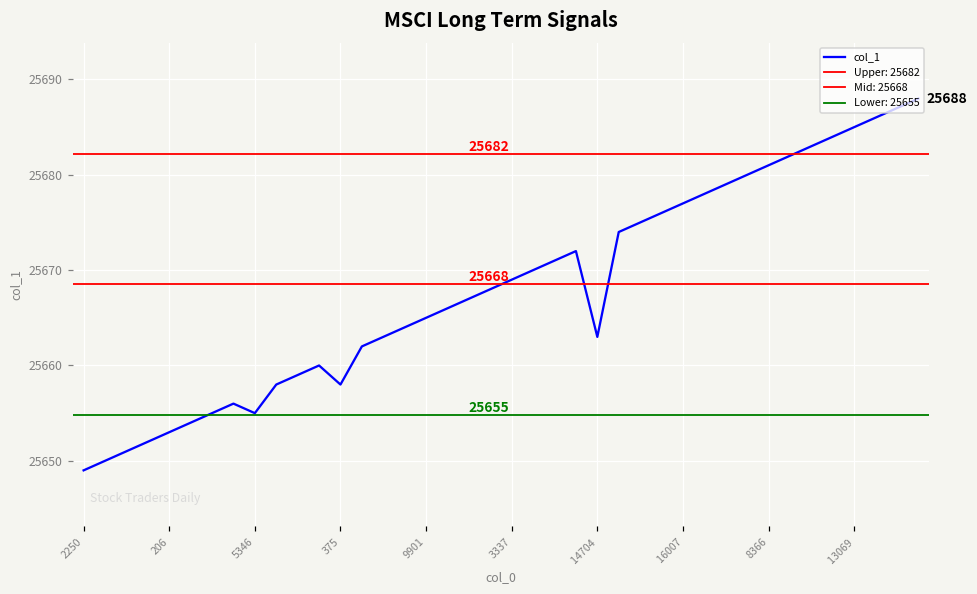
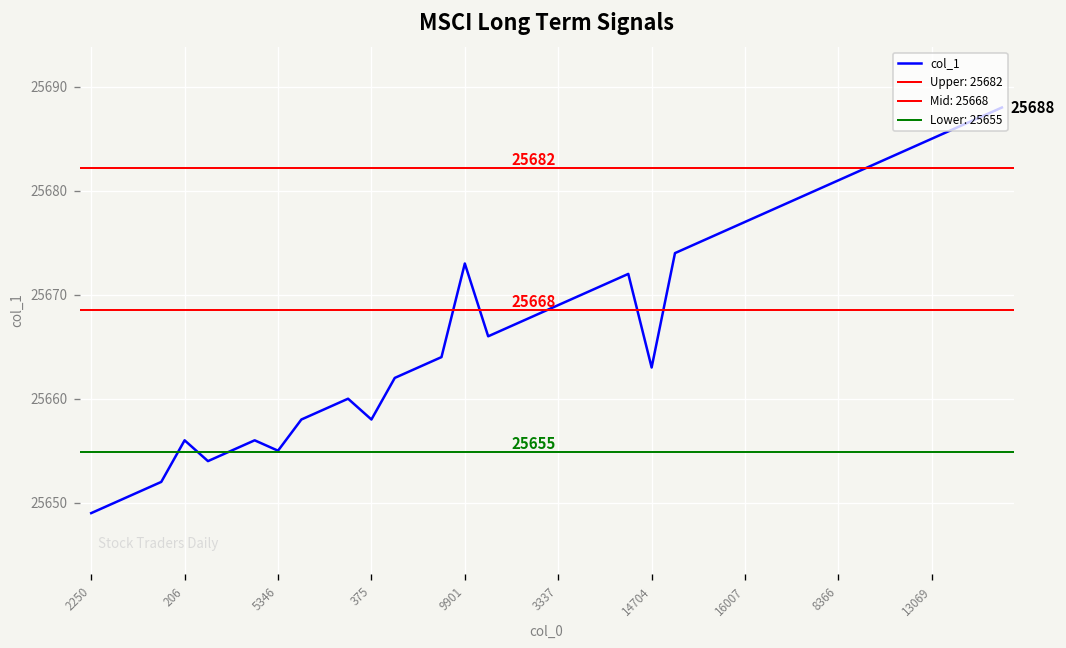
  {
    "2250": 25649,
-   "206": 25653,
+   "206": 25656,
    "5346": 25655,
    "375": 25658,
-   "9901": 25665,
+   "9901": 25673,
    "14704": 25663,
    "16007": 25677,
    "8366": 25681,
    "13069": 25685
  }
